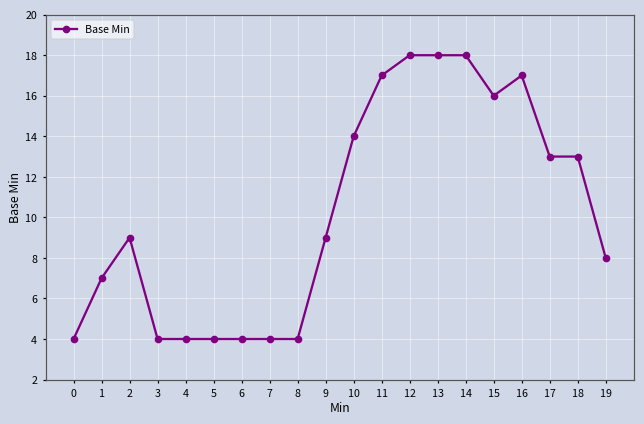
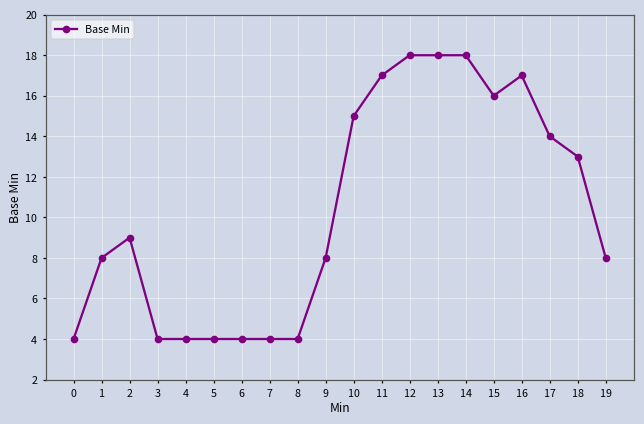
  {
    "0": 4,
-   "1": 7,
+   "1": 8,
    "2": 9,
    "3": 4,
    "4": 4,
    "5": 4,
    "6": 4,
    "7": 4,
    "8": 4,
-   "9": 9,
-   "10": 14,
+   "9": 8,
+   "10": 15,
    "11": 17,
    "12": 18,
    "13": 18,
    "14": 18,
    "15": 16,
    "16": 17,
-   "17": 13,
+   "17": 14,
    "18": 13,
    "19": 8
  }
